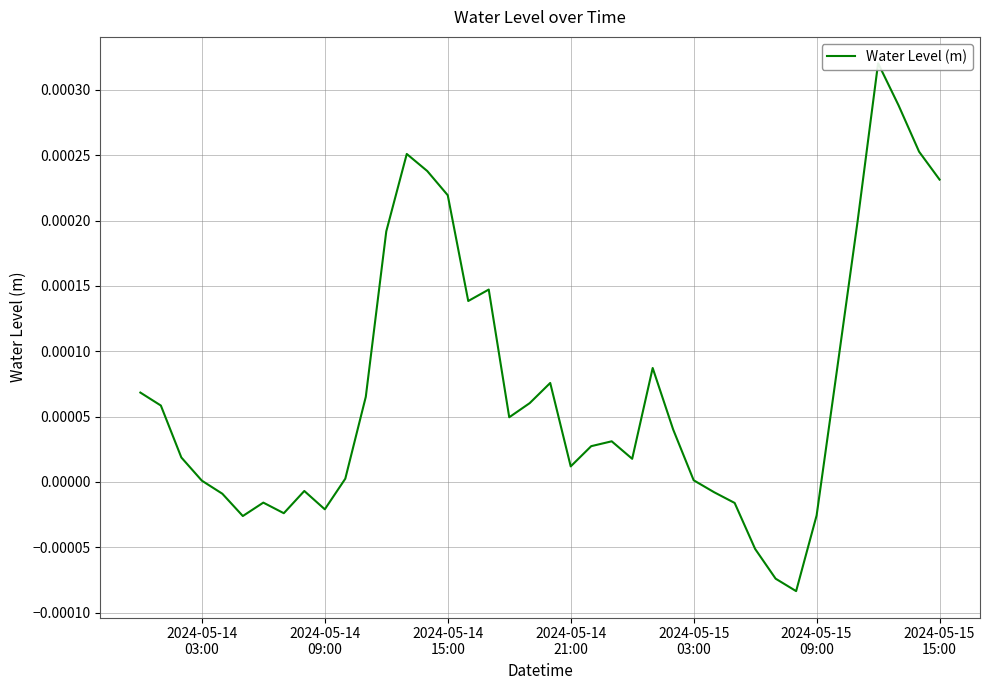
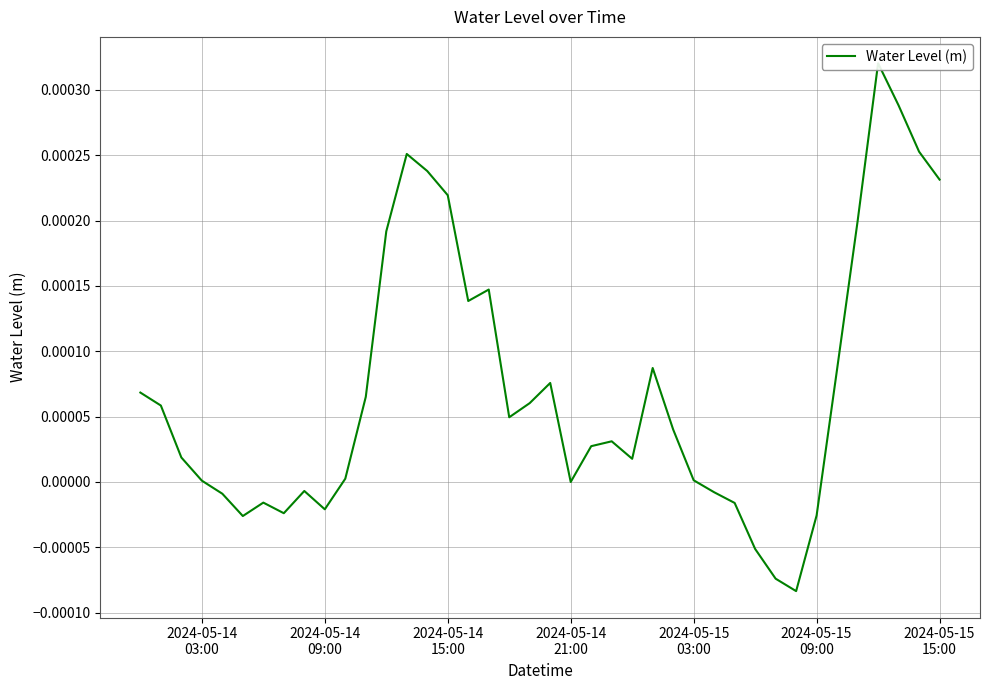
  {
    "2024-05-14 03:00": 0.00000,
    "2024-05-14 09:00": -0.00002,
    "2024-05-14 15:00": 0.00022,
-   "2024-05-14 21:00": 0.00001,
+   "2024-05-14 21:00": 0.00000,
    "2024-05-15 03:00": 0.00000,
    "2024-05-15 09:00": -0.000026,
    "2024-05-15 15:00": 0.00023
  }
